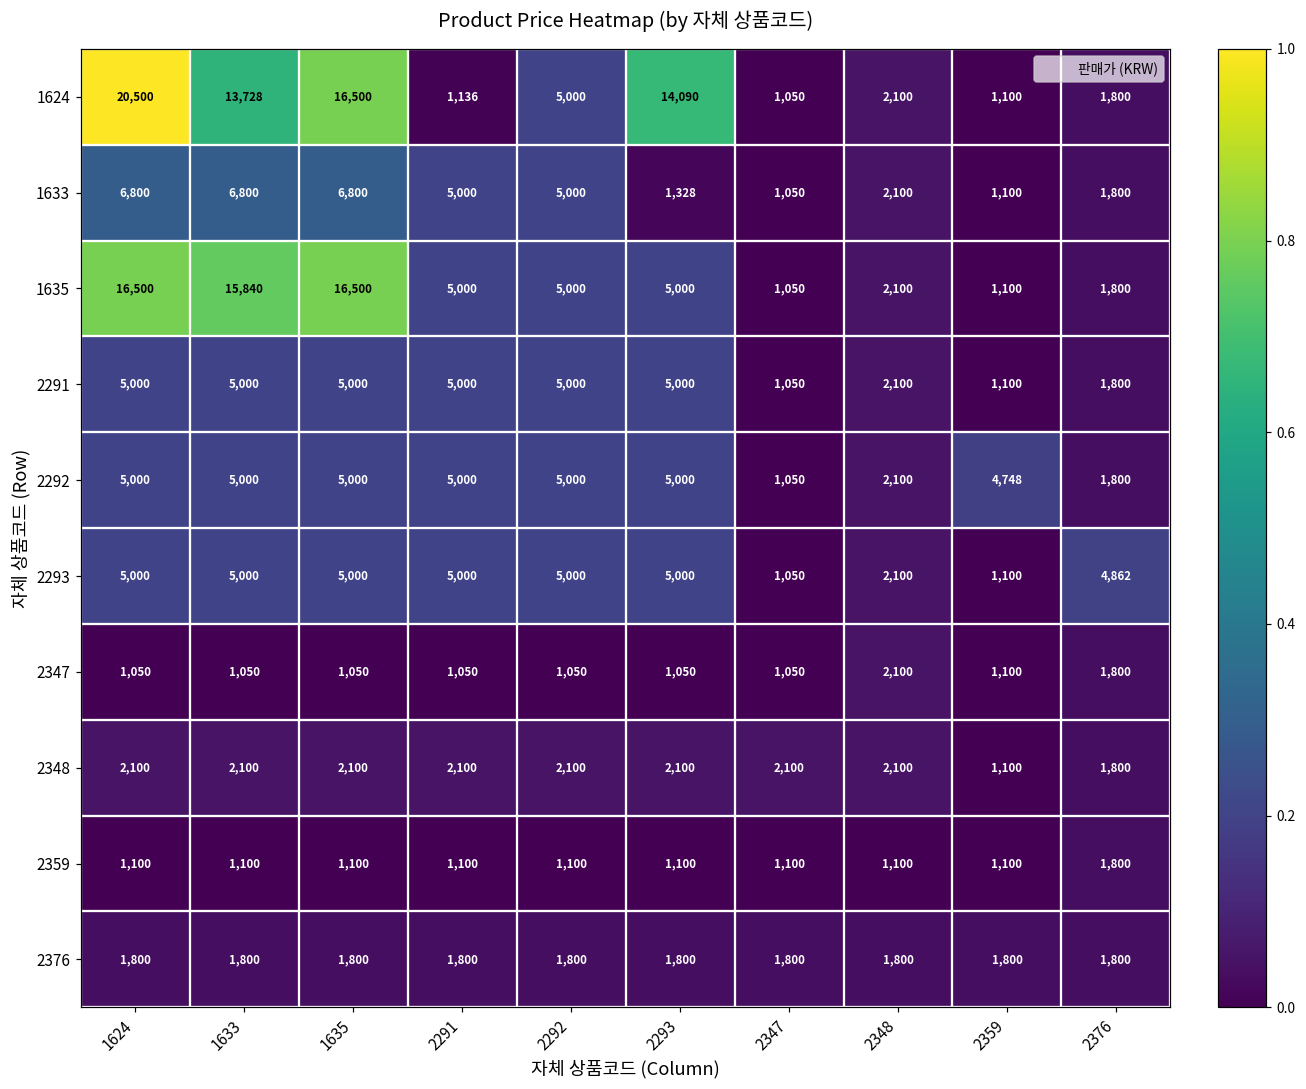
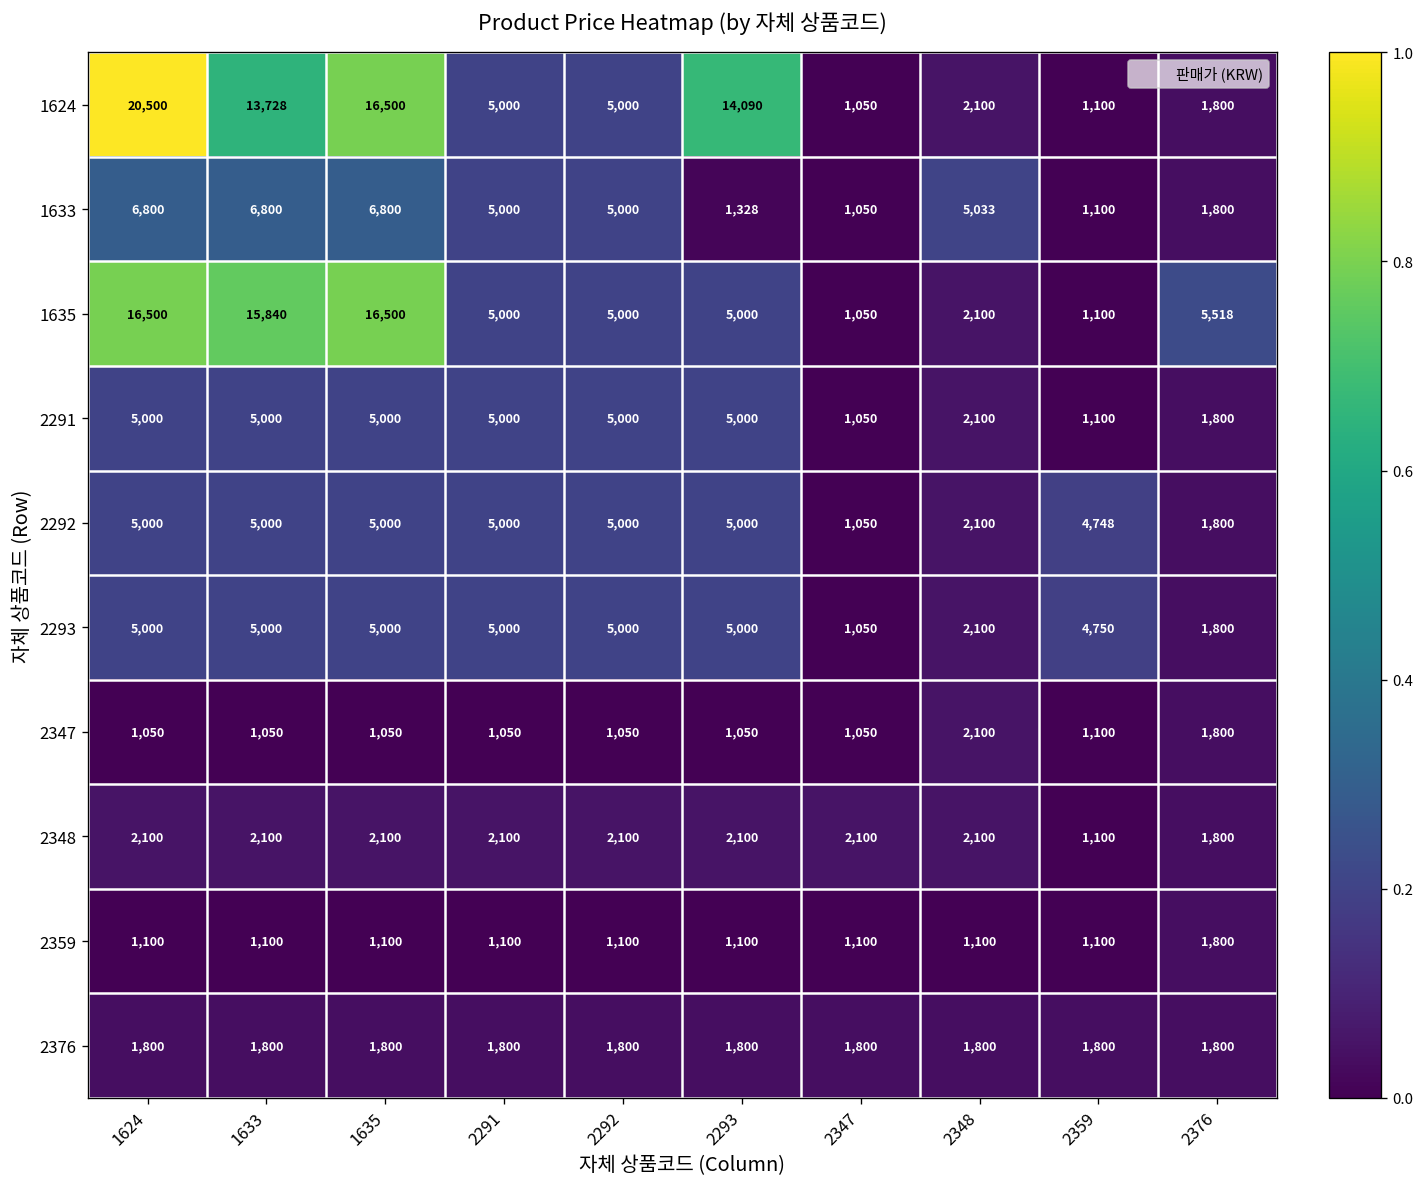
  {
    "1624": {
      "1624": "20,500",
      "1633": "13,728",
      "1635": "16,500",
-     "2291": "1,136",
+     "2291": "5,000",
      "2292": "5,000",
      "2293": "14,090",
      "2347": "1,050",
      "2348": "2,100",
      "2359": "1,100",
      "2376": "1,800"
    },
    "1633": {
      "1624": "6,800",
      "1633": "6,800",
      "1635": "6,800",
      "2291": "5,000",
      "2292": "5,000",
      "2293": "1,328",
      "2347": "1,050",
-     "2348": "2,100",
+     "2348": "5,033",
      "2359": "1,100",
      "2376": "1,800"
    },
    "1635": {
      "1624": "16,500",
      "1633": "15,840",
      "1635": "16,500",
      "2291": "5,000",
      "2292": "5,000",
      "2293": "5,000",
      "2347": "1,050",
      "2348": "2,100",
      "2359": "1,100",
-     "2376": "1,800"
+     "2376": "5,518"
    },
    "2291": {
      "1624": "5,000",
      "1633": "5,000",
      "1635": "5,000",
      "2291": "5,000",
      "2292": "5,000",
      "2293": "5,000",
      "2347": "1,050",
      "2348": "2,100",
      "2359": "1,100",
      "2376": "1,800"
    },
    "2292": {
      "1624": "5,000",
      "1633": "5,000",
      "1635": "5,000",
      "2291": "5,000",
      "2292": "5,000",
      "2293": "5,000",
      "2347": "1,050",
      "2348": "2,100",
      "2359": "4,748",
      "2376": "1,800"
    },
    "2293": {
      "1624": "5,000",
      "1633": "5,000",
      "1635": "5,000",
      "2291": "5,000",
      "2292": "5,000",
      "2293": "5,000",
      "2347": "1,050",
      "2348": "2,100",
-     "2359": "1,100",
-     "2376": "4,862"
+     "2359": "4,750",
+     "2376": "1,800"
    },
    "2347": {
      "1624": "1,050",
      "1633": "1,050",
      "1635": "1,050",
      "2291": "1,050",
      "2292": "1,050",
      "2293": "1,050",
      "2347": "1,050",
      "2348": "2,100",
      "2359": "1,100",
      "2376": "1,800"
    },
    "2348": {
      "1624": "2,100",
      "1633": "2,100",
      "1635": "2,100",
      "2291": "2,100",
      "2292": "2,100",
      "2293": "2,100",
      "2347": "2,100",
      "2348": "2,100",
      "2359": "1,100",
      "2376": "1,800"
    },
    "2359": {
      "1624": "1,100",
      "1633": "1,100",
      "1635": "1,100",
      "2291": "1,100",
      "2292": "1,100",
      "2293": "1,100",
      "2347": "1,100",
      "2348": "1,100",
      "2359": "1,100",
      "2376": "1,800"
    },
    "2376": {
      "1624": "1,800",
      "1633": "1,800",
      "1635": "1,800",
      "2291": "1,800",
      "2292": "1,800",
      "2293": "1,800",
      "2347": "1,800",
      "2348": "1,800",
      "2359": "1,800",
      "2376": "1,800"
    }
  }
